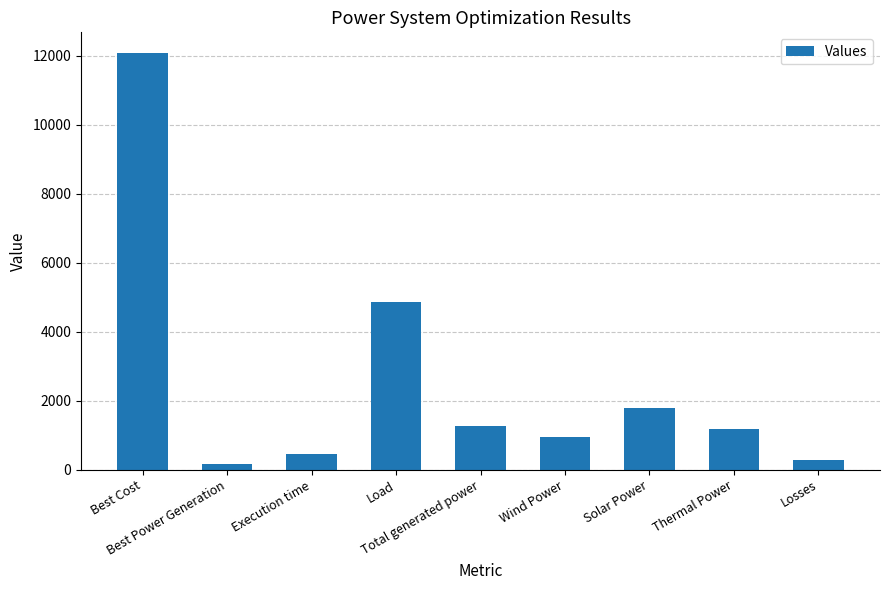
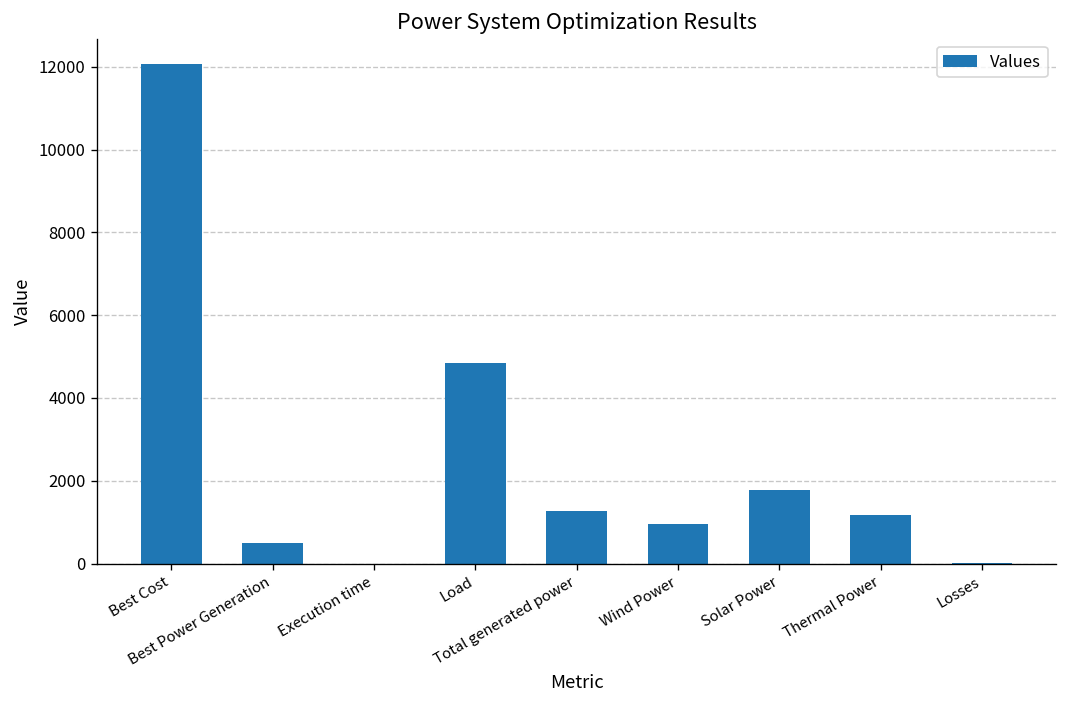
  {
    "Best Cost": 12100,
-   "Best Power Generation": 100,
-   "Execution time": 500,
+   "Best Power Generation": 500,
+   "Execution time": 0,
    "Load": 4800,
    "Total generated power": 1300,
    "Wind Power": 1000,
    "Solar Power": 1800,
    "Thermal Power": 1200,
-   "Losses": 300
+   "Losses": 0
  }
